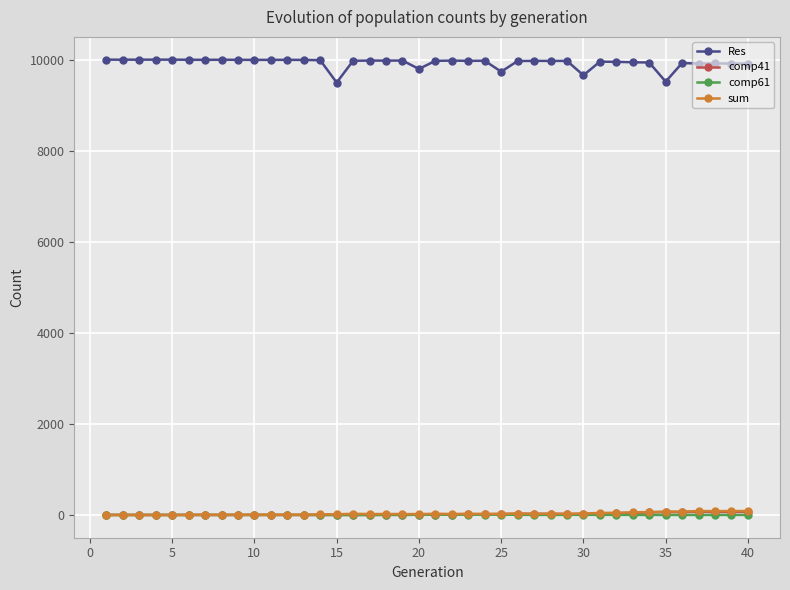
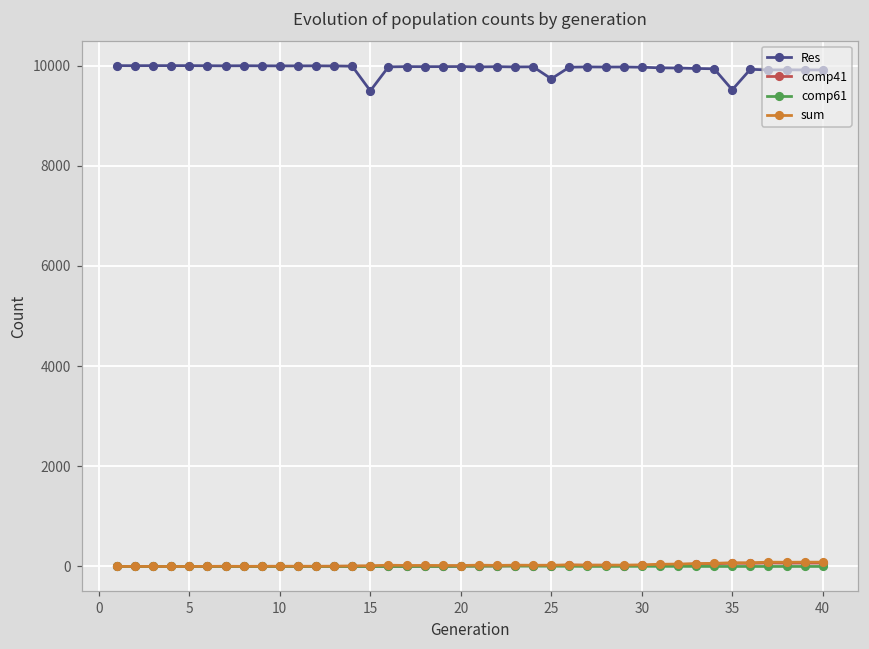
  {
    "Res": {
      "5": 10000,
      "10": 10000,
      "15": 9500,
-     "20": 9800,
+     "20": 10000,
      "25": 9700,
-     "30": 9700,
+     "30": 10000,
      "35": 9500
    },
    "comp61": {
      "35": 0,
      "40": 0
    }
  }
